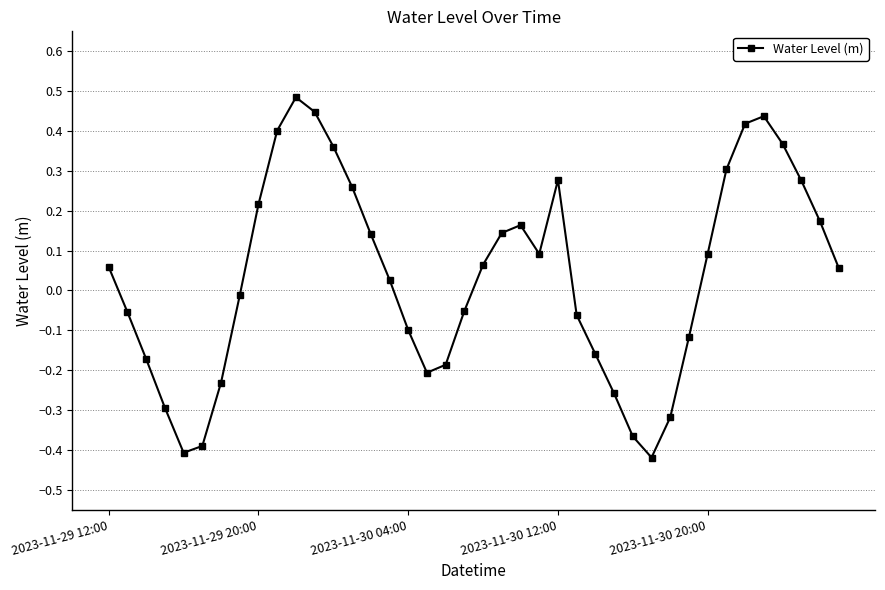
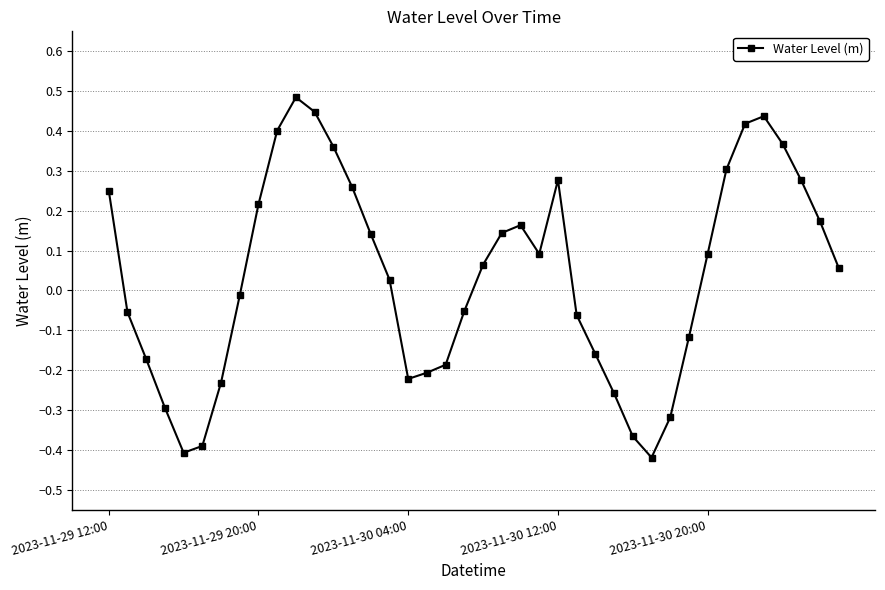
  {
-   "2023-11-29 12:00": 0.06,
+   "2023-11-29 12:00": 0.25,
    "2023-11-29 20:00": 0.22,
-   "2023-11-30 04:00": -0.10,
+   "2023-11-30 04:00": -0.22,
    "2023-11-30 12:00": 0.28,
    "2023-11-30 20:00": 0.09
  }
